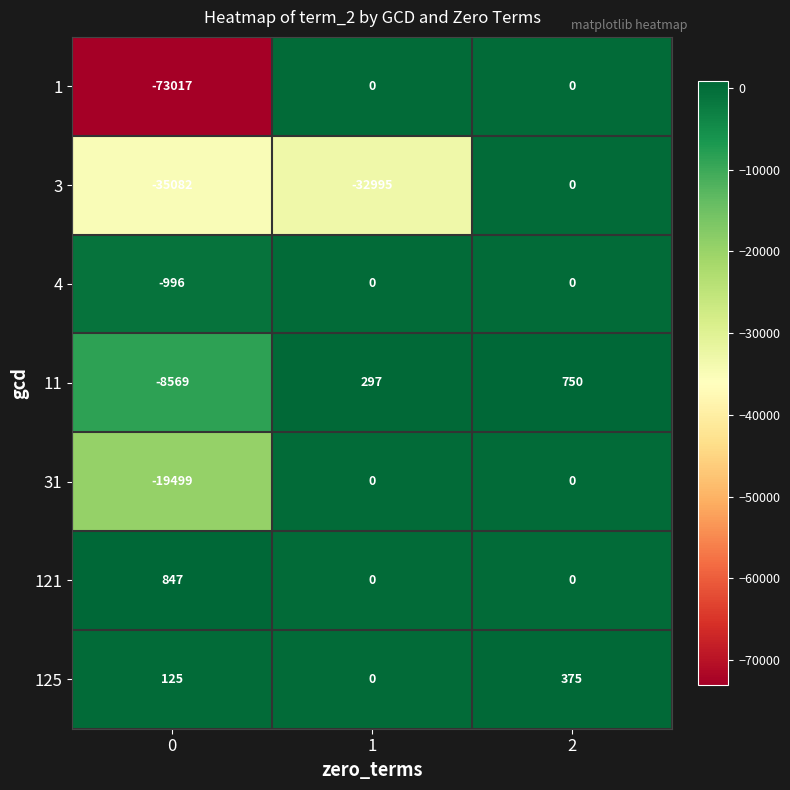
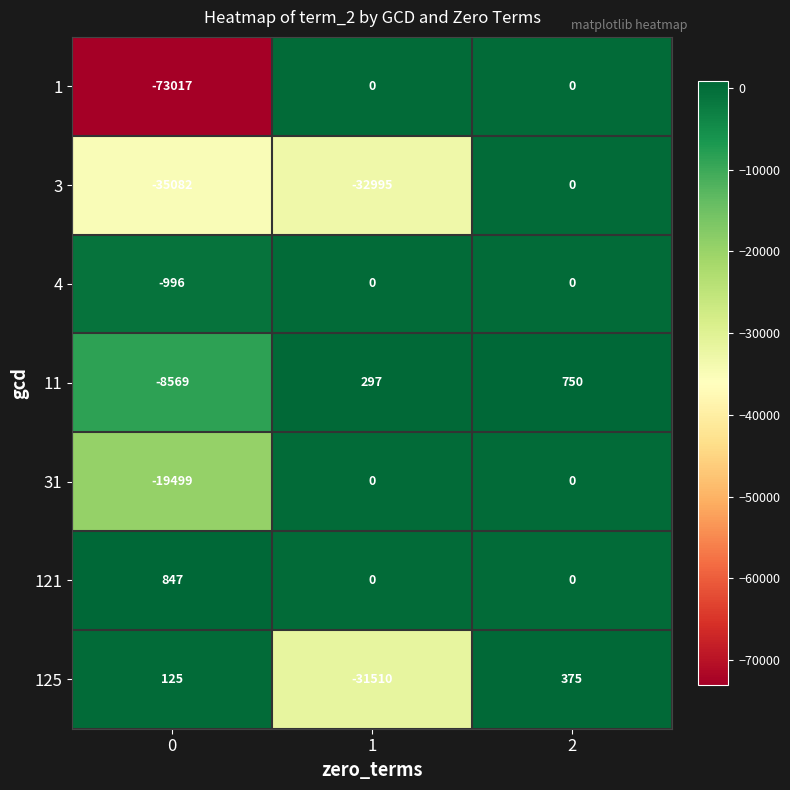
  {
    "1": {
      "0": -73017,
      "1": 0,
      "2": 0
    },
    "3": {
      "0": -35082,
      "1": -32995,
      "2": 0
    },
    "4": {
      "0": -996,
      "1": 0,
      "2": 0
    },
    "11": {
      "0": -8569,
      "1": 297,
      "2": 750
    },
    "31": {
      "0": -19499,
      "1": 0,
      "2": 0
    },
    "121": {
      "0": 847,
      "1": 0,
      "2": 0
    },
    "125": {
      "0": 125,
-     "1": 0,
+     "1": -31510,
      "2": 375
    }
  }
